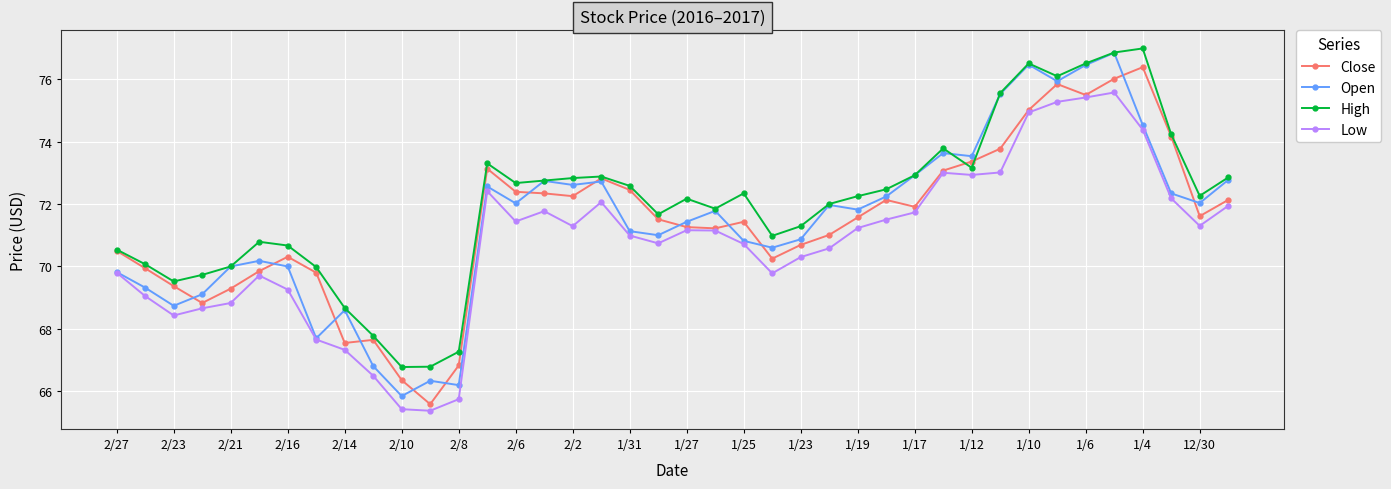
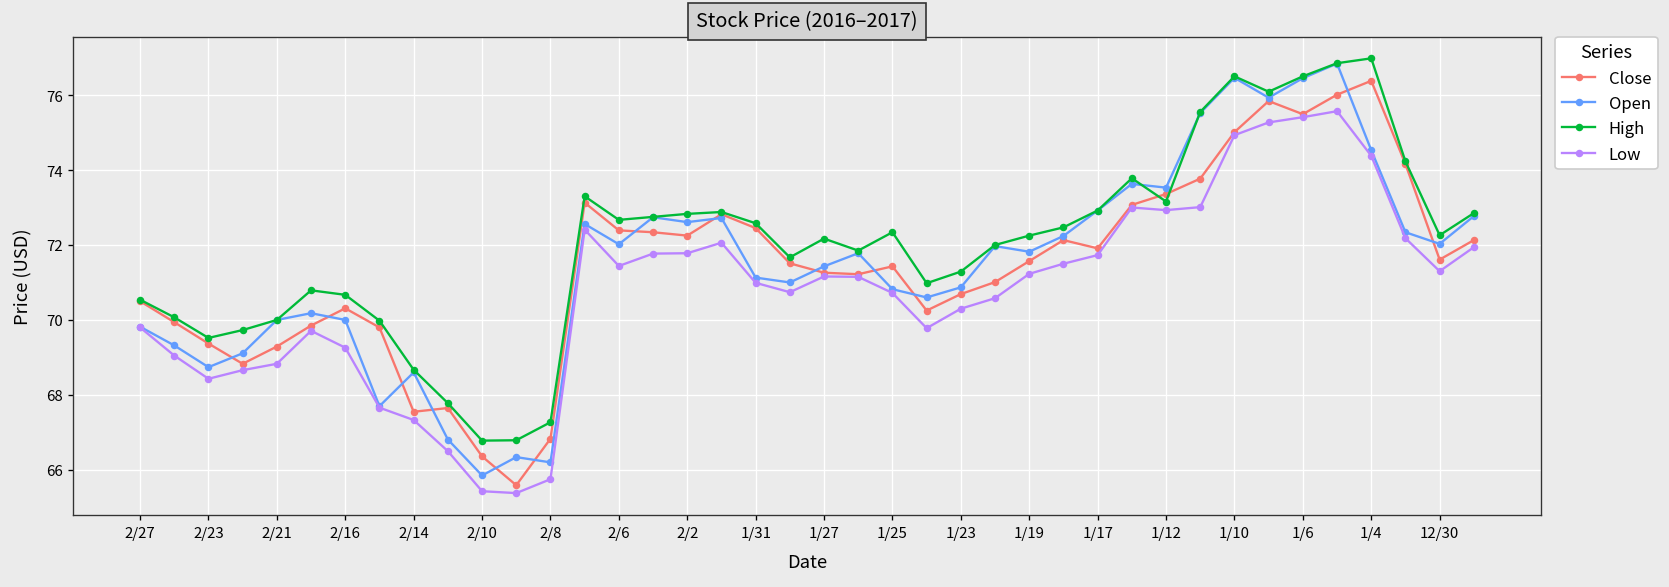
  {
    "Close": {
      "2/23": 69.4,
      "2/21": 69.3,
      "2/16": 70.3,
      "2/14": 67.6,
      "2/10": 66.4,
      "2/8": 66.8,
      "2/6": 72.4,
      "2/2": 72.3,
      "1/31": 72.5,
      "1/27": 71.3,
      "1/25": 71.4,
      "1/23": 70.7,
      "1/19": 71.6,
      "1/17": 71.9,
      "1/12": 73.4,
      "1/4": 76.4,
      "12/30": 71.6
    },
    "Open": {
      "2/23": 68.7,
      "2/16": 70.0,
      "2/10": 65.9,
      "2/8": 66.2,
      "2/6": 72.0,
      "2/2": 72.6,
      "1/31": 71.1,
      "1/27": 71.4,
      "1/25": 70.8,
      "1/23": 70.9,
      "1/19": 71.8,
      "1/12": 73.5,
      "1/4": 74.5,
      "12/30": 72.0
    },
    "High": {
      "2/23": 69.5,
      "2/16": 70.7,
      "2/10": 66.8,
      "2/8": 67.3,
      "2/6": 72.7,
      "2/2": 72.8,
      "1/31": 72.6,
      "1/27": 72.2,
      "1/25": 72.3,
      "1/23": 71.3,
      "1/19": 72.3,
      "1/12": 73.2,
      "1/4": 77.0,
      "12/30": 72.3
    },
    "Low": {
      "2/23": 68.4,
      "2/21": 68.8,
      "2/16": 69.3,
      "2/14": 67.3,
      "2/10": 65.4,
      "2/8": 65.8,
      "2/6": 71.4,
-     "2/2": 71.3,
+     "2/2": 71.8,
      "1/31": 71.0,
      "1/27": 71.2,
      "1/25": 70.7,
      "1/23": 70.3,
      "1/19": 71.2,
      "1/17": 71.7,
      "1/12": 72.9,
      "1/4": 74.4,
      "12/30": 71.3
    }
  }
